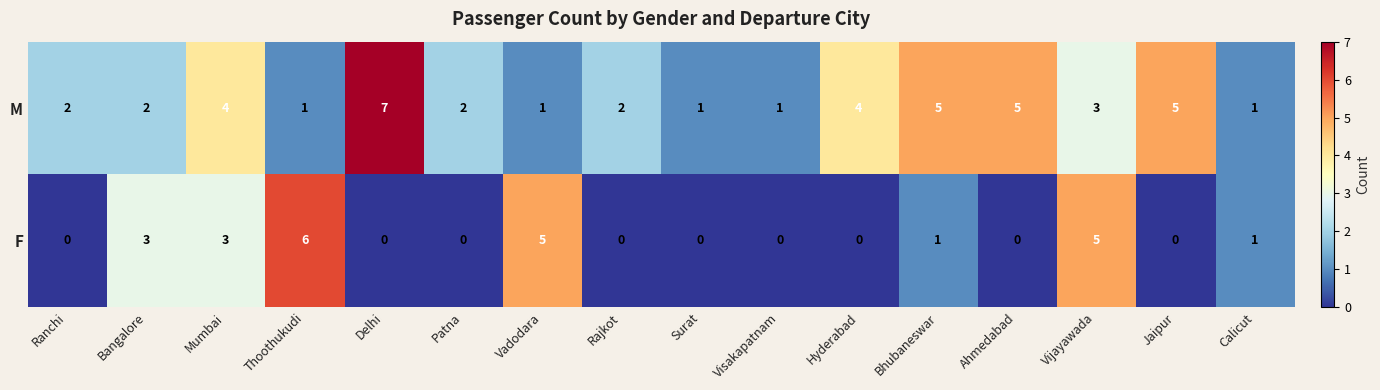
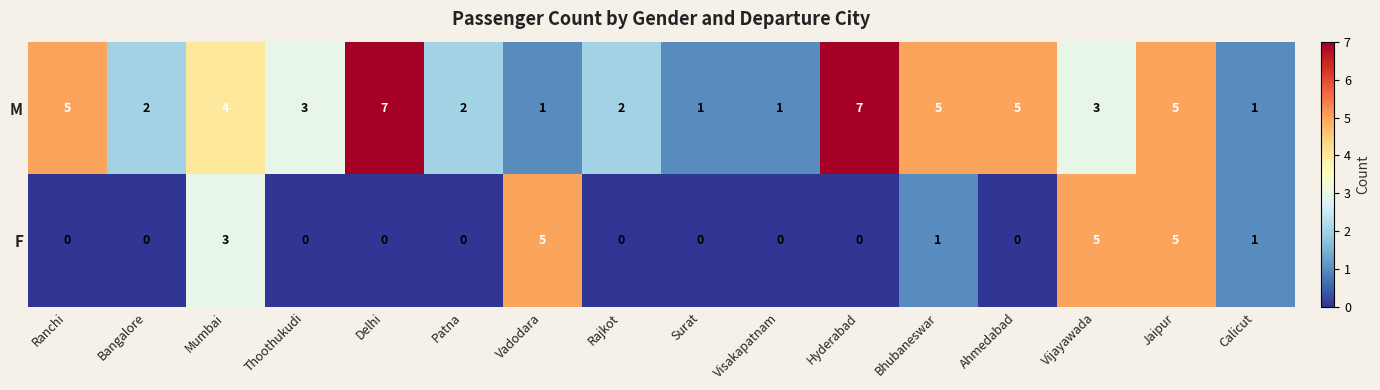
  {
    "M": {
-     "Ranchi": 2,
+     "Ranchi": 5,
      "Bangalore": 2,
      "Mumbai": 4,
-     "Thoothukudi": 1,
+     "Thoothukudi": 3,
      "Delhi": 7,
      "Patna": 2,
      "Vadodara": 1,
      "Rajkot": 2,
      "Surat": 1,
      "Visakapatnam": 1,
-     "Hyderabad": 4,
+     "Hyderabad": 7,
      "Bhubaneswar": 5,
      "Ahmedabad": 5,
      "Vijayawada": 3,
      "Jaipur": 5,
      "Calicut": 1
    },
    "F": {
      "Ranchi": 0,
-     "Bangalore": 3,
+     "Bangalore": 0,
      "Mumbai": 3,
-     "Thoothukudi": 6,
+     "Thoothukudi": 0,
      "Delhi": 0,
      "Patna": 0,
      "Vadodara": 5,
      "Rajkot": 0,
      "Surat": 0,
      "Visakapatnam": 0,
      "Hyderabad": 0,
      "Bhubaneswar": 1,
      "Ahmedabad": 0,
      "Vijayawada": 5,
-     "Jaipur": 0,
+     "Jaipur": 5,
      "Calicut": 1
    }
  }
